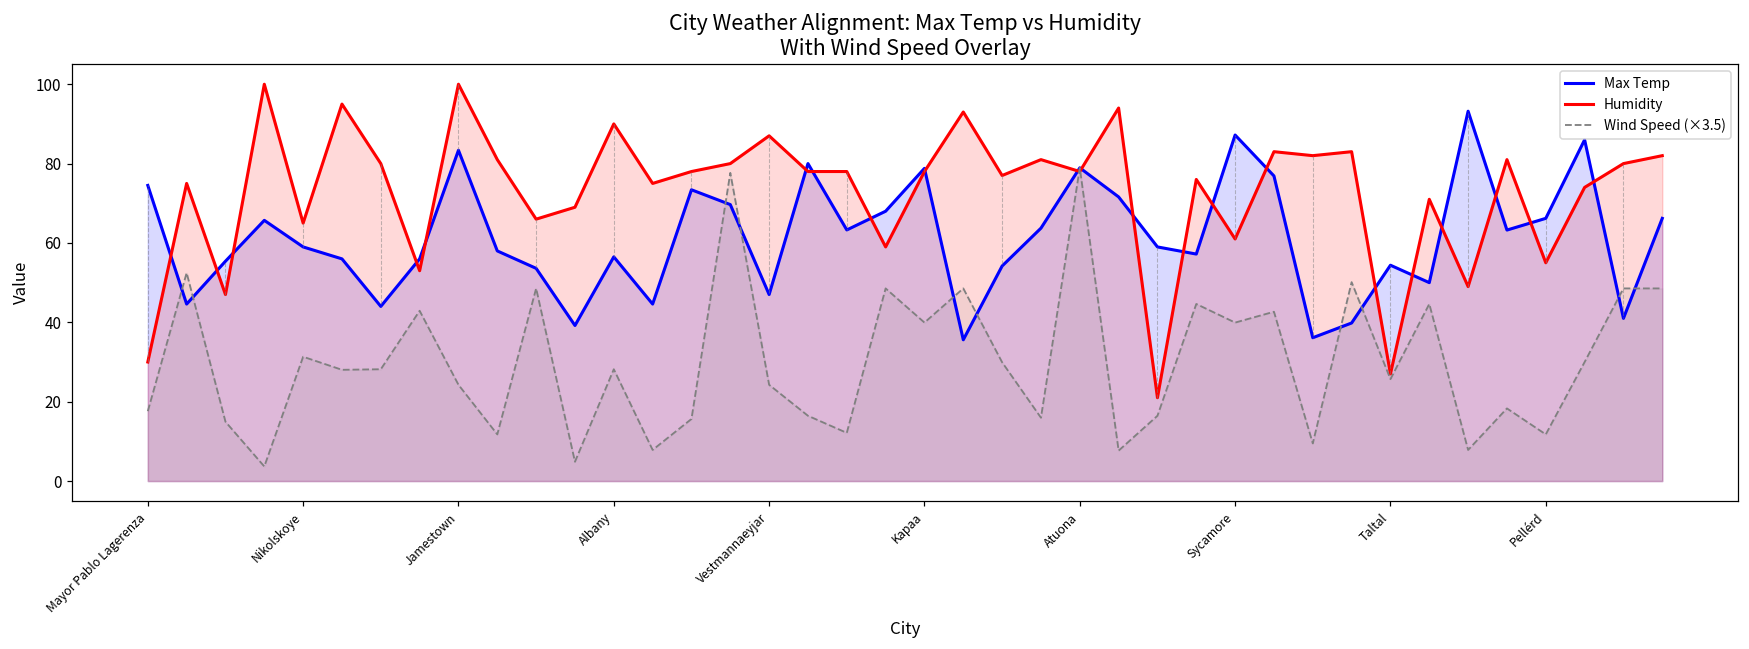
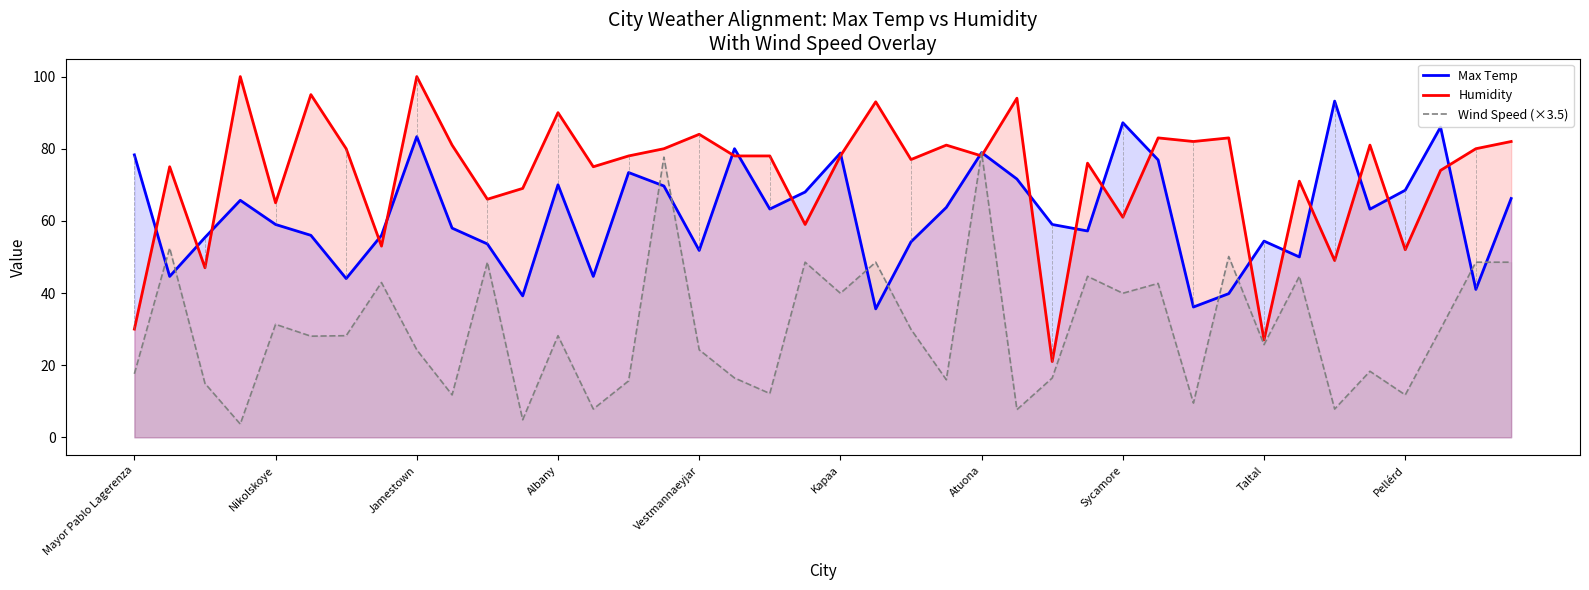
  {
    "Max Temp": {
-     "Mayor Pablo Lagerenza": 75,
-     "Albany": 57,
-     "Vestmannaeyjar": 47,
-     "Pellérd": 66
+     "Mayor Pablo Lagerenza": 78,
+     "Albany": 70,
+     "Vestmannaeyjar": 52,
+     "Pellérd": 69
    },
    "Humidity": {
-     "Vestmannaeyjar": 87,
-     "Pellérd": 55
+     "Vestmannaeyjar": 84,
+     "Pellérd": 52
    }
  }
